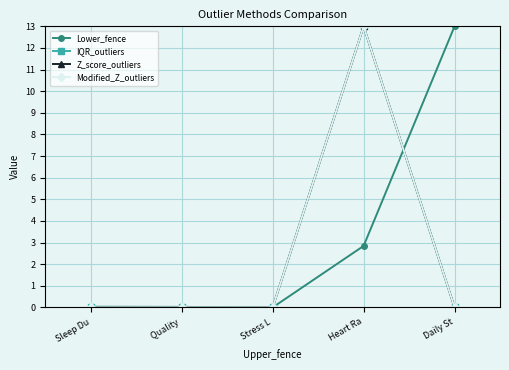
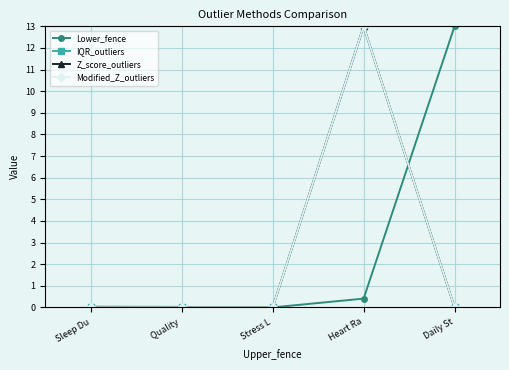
  {
    "Lower_fence": {
-     "Heart Ra": 2.8,
+     "Heart Ra": 0.4,
      "Daily St": 13.0
    },
    "Modified_Z_outliers": {
      "Heart Ra": 13.0,
      "Daily St": 0.0
    }
  }
